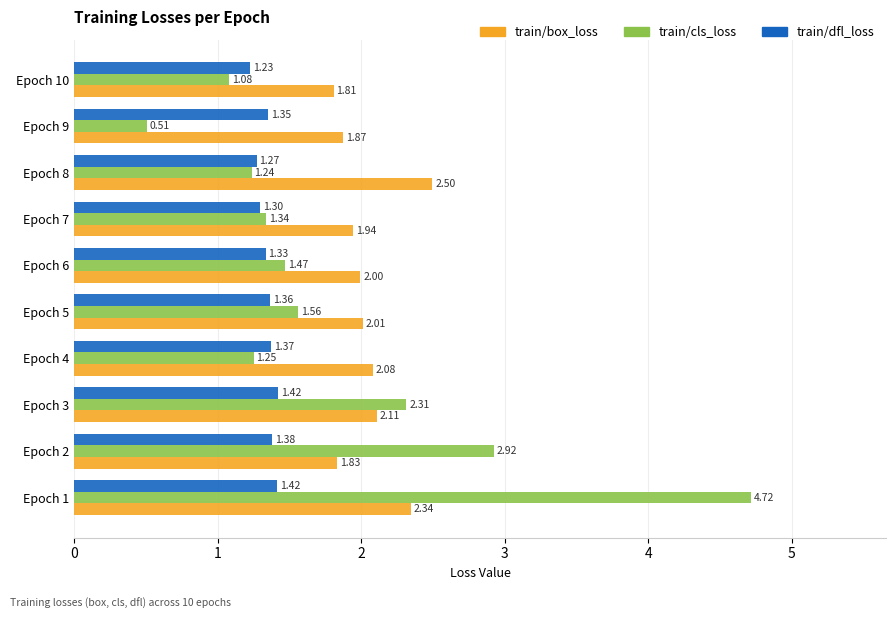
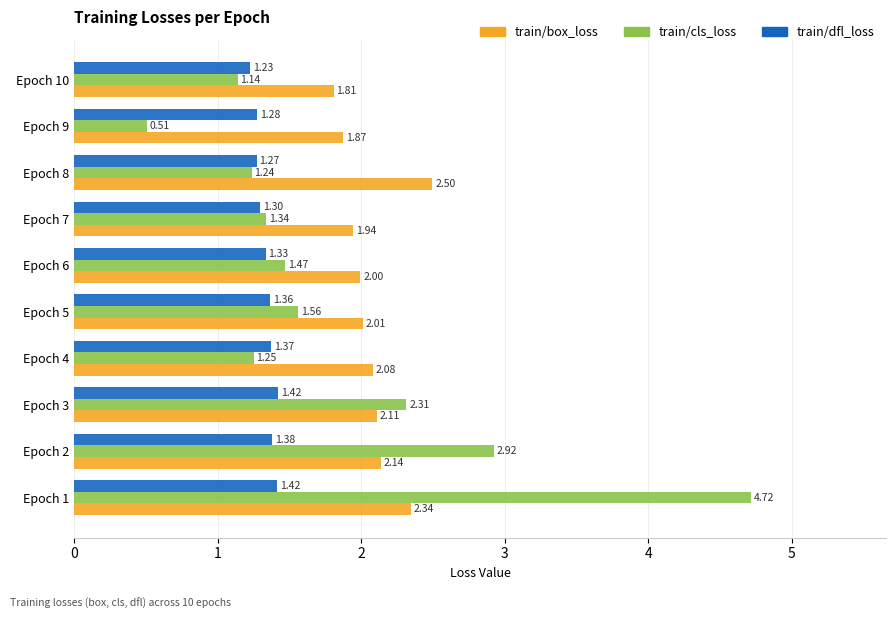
  {
    "train/box_loss": {
      "Epoch 10": 1.81,
      "Epoch 9": 1.87,
      "Epoch 8": 2.50,
      "Epoch 7": 1.94,
      "Epoch 6": 2.00,
      "Epoch 5": 2.01,
      "Epoch 4": 2.08,
      "Epoch 3": 2.11,
-     "Epoch 2": 1.83,
+     "Epoch 2": 2.14,
      "Epoch 1": 2.34
    },
    "train/cls_loss": {
-     "Epoch 10": 1.08,
+     "Epoch 10": 1.14,
      "Epoch 9": 0.51,
      "Epoch 8": 1.24,
      "Epoch 7": 1.34,
      "Epoch 6": 1.47,
      "Epoch 5": 1.56,
      "Epoch 4": 1.25,
      "Epoch 3": 2.31,
      "Epoch 2": 2.92,
      "Epoch 1": 4.72
    },
    "train/dfl_loss": {
      "Epoch 10": 1.23,
-     "Epoch 9": 1.35,
+     "Epoch 9": 1.28,
      "Epoch 8": 1.27,
      "Epoch 7": 1.30,
      "Epoch 6": 1.33,
      "Epoch 5": 1.36,
      "Epoch 4": 1.37,
      "Epoch 3": 1.42,
      "Epoch 2": 1.38,
      "Epoch 1": 1.42
    }
  }
